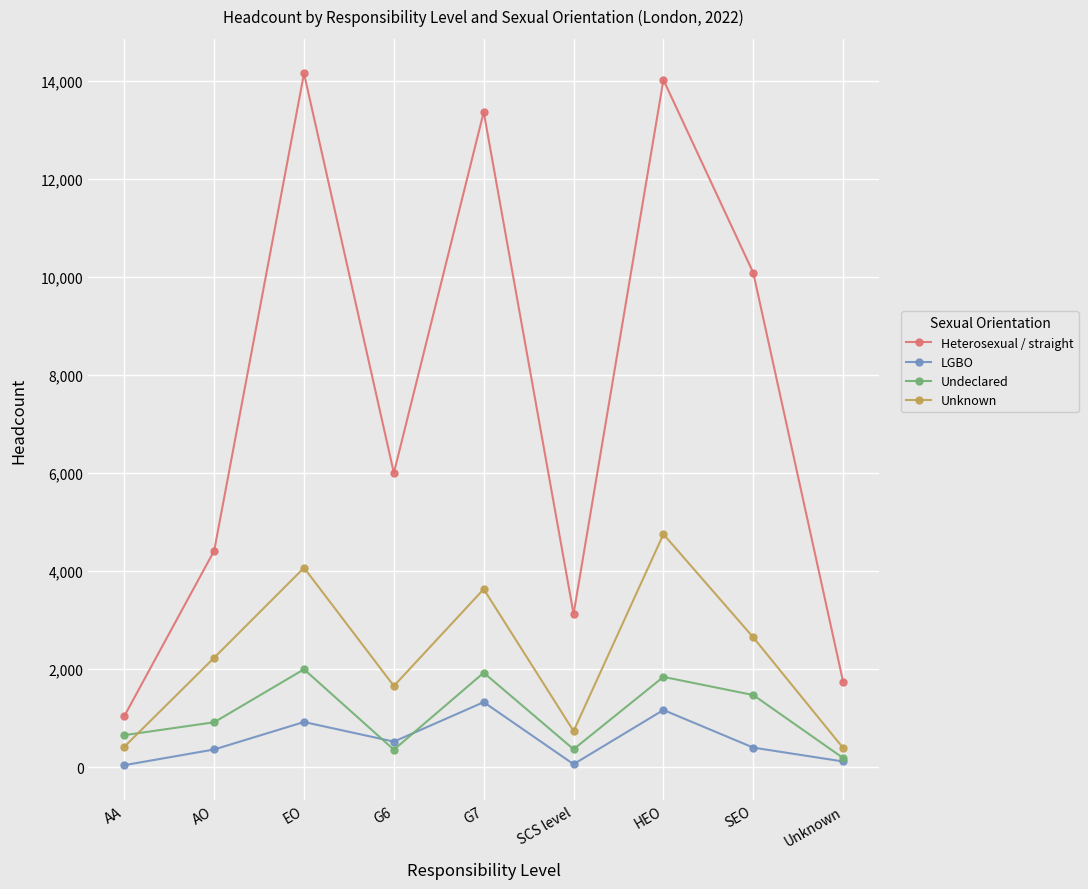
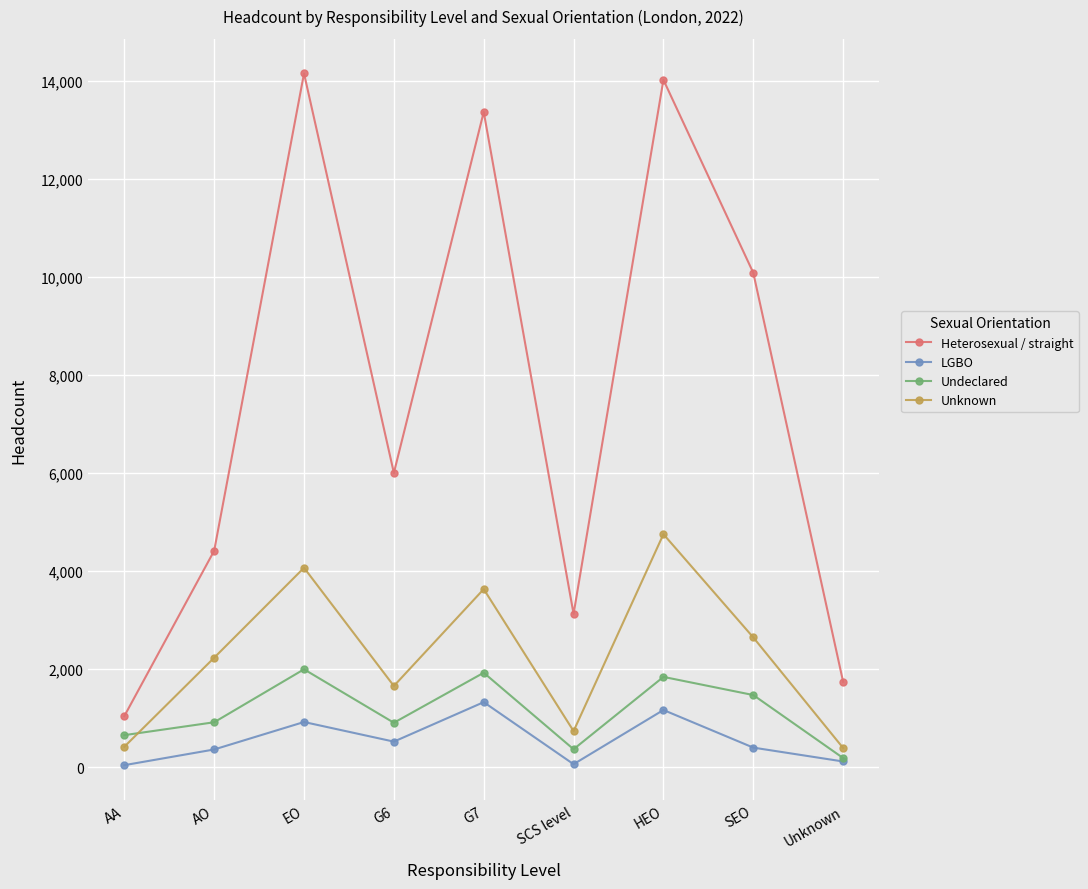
  {
    "Heterosexual / straight": {
      "AA": "1,000",
      "AO": "4,400",
      "EO": "14,100",
      "G6": "6,000",
      "G7": "13,400",
      "SCS level": "3,100",
      "HEO": "14,000",
      "SEO": "10,100",
      "Unknown": "1,700"
    },
    "LGBO": {
      "AA": "0",
      "AO": "400",
      "EO": "900",
      "G6": "500",
      "G7": "1,300",
      "SCS level": "100",
      "HEO": "1,200",
      "SEO": "400",
      "Unknown": "100"
    },
    "Undeclared": {
      "AA": "700",
      "AO": "900",
      "EO": "2,000",
-     "G6": "400",
+     "G6": "900",
      "G7": "1,900",
      "SCS level": "400",
      "HEO": "1,800",
      "SEO": "1,500",
      "Unknown": "200"
    },
    "Unknown": {
      "AA": "400",
      "AO": "2,200",
      "EO": "4,100",
      "G6": "1,700",
      "G7": "3,600",
      "SCS level": "700",
      "HEO": "4,800",
      "SEO": "2,600",
      "Unknown": "400"
    }
  }
